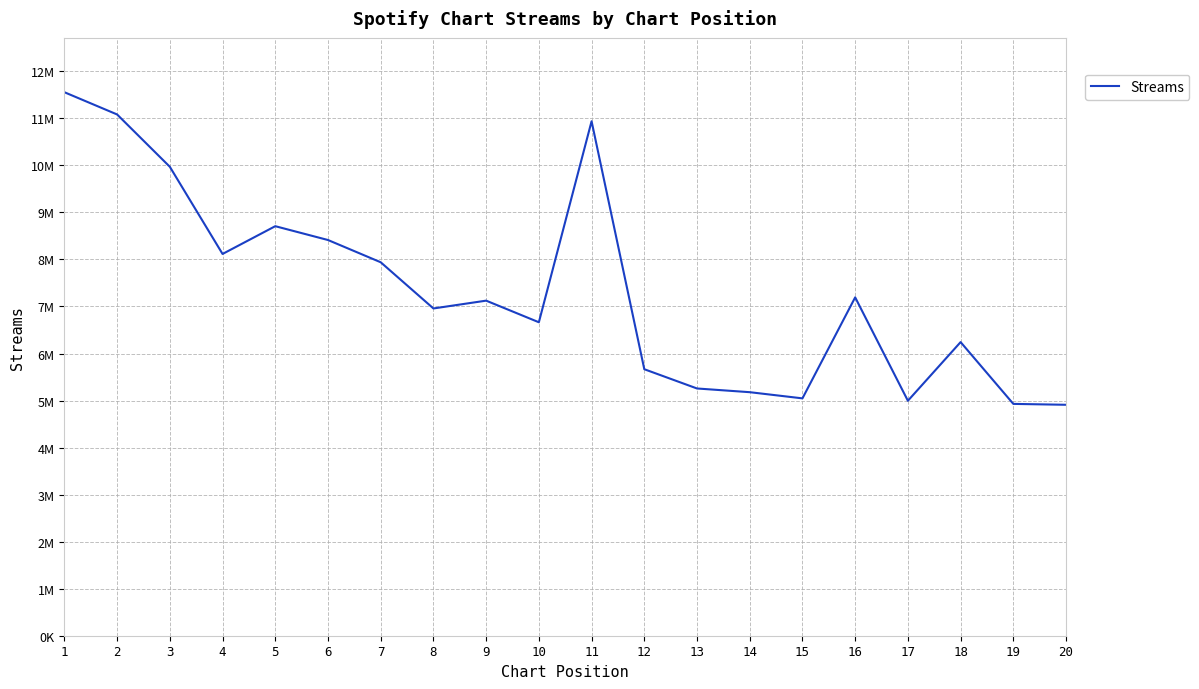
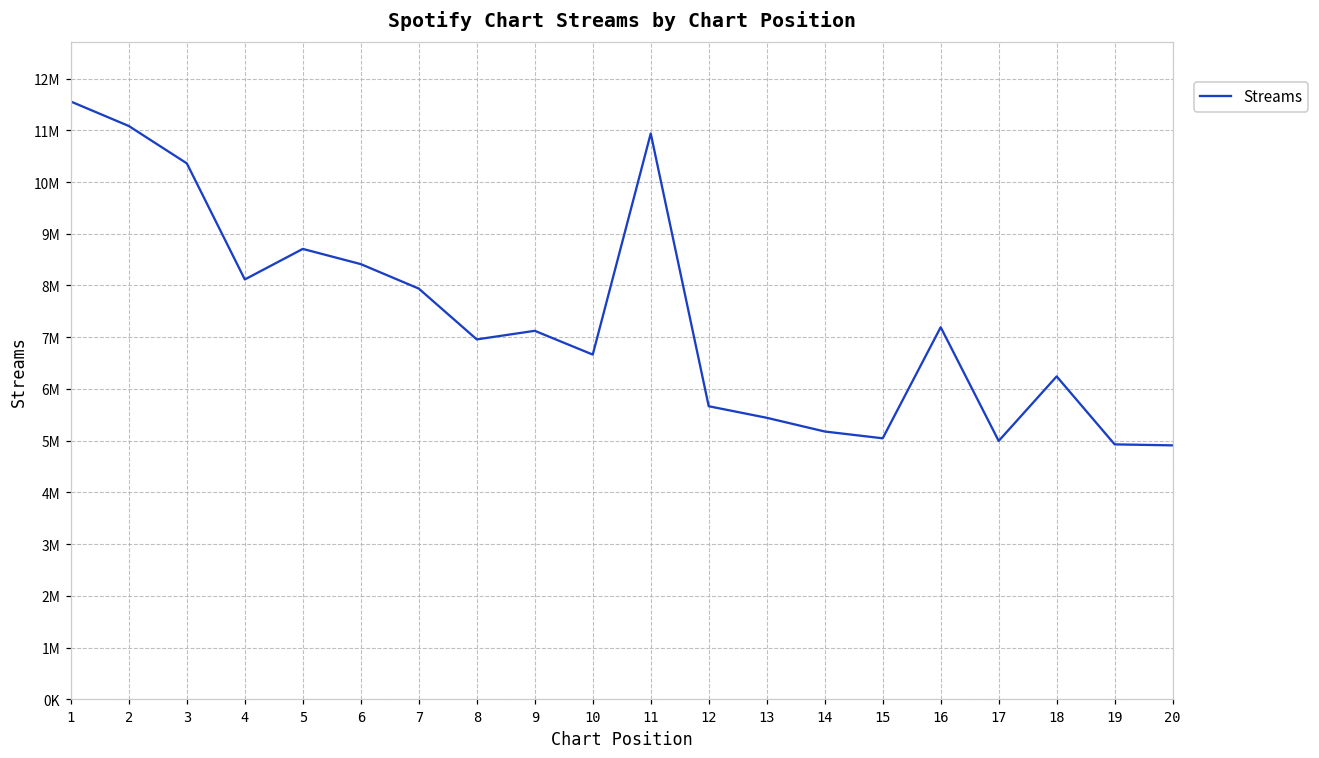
  {
    "1": 11600000,
    "2": 11100000,
-   "3": 10000000,
+   "3": 10400000,
    "4": 8100000,
    "5": 8700000,
    "6": 8400000,
    "7": 7900000,
    "8": 7000000,
    "9": 7100000,
    "10": 6700000,
    "11": 10900000,
    "12": 5700000,
-   "13": 5300000,
+   "13": 5400000,
    "14": 5200000,
    "15": 5000000,
    "16": 7200000,
    "17": 5000000,
    "18": 6200000,
    "19": 4900000,
    "20": 4900000
  }
